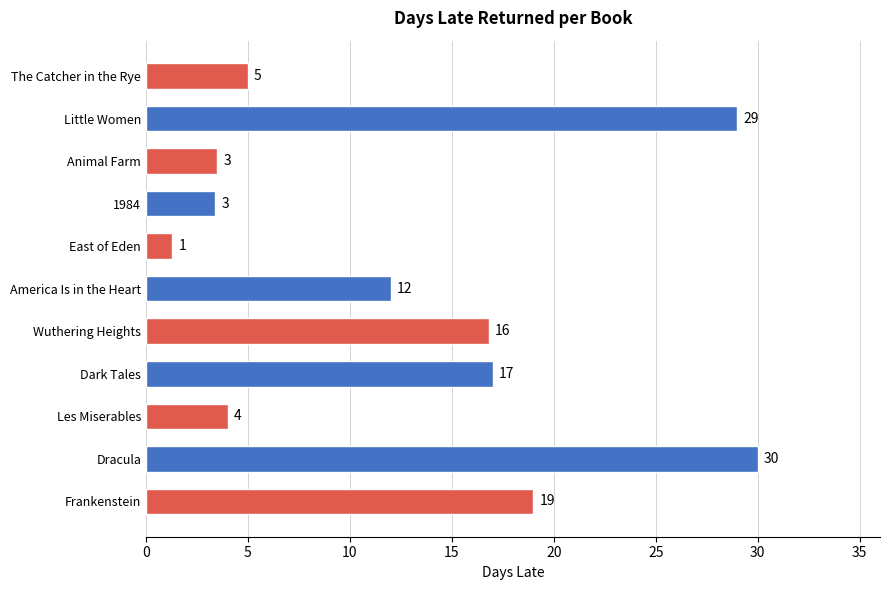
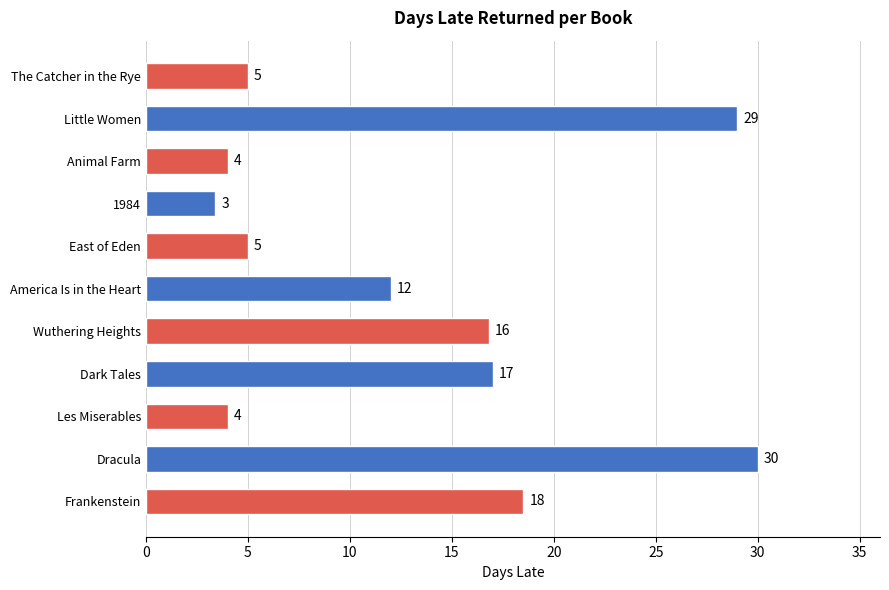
  {
    "The Catcher in the Rye": 5,
    "Little Women": 29,
-   "Animal Farm": 3,
+   "Animal Farm": 4,
    "1984": 3,
-   "East of Eden": 1,
+   "East of Eden": 5,
    "America Is in the Heart": 12,
    "Dark Tales": 17,
    "Les Miserables": 4,
    "Dracula": 30,
-   "Frankenstein": 19
+   "Frankenstein": 18
  }
